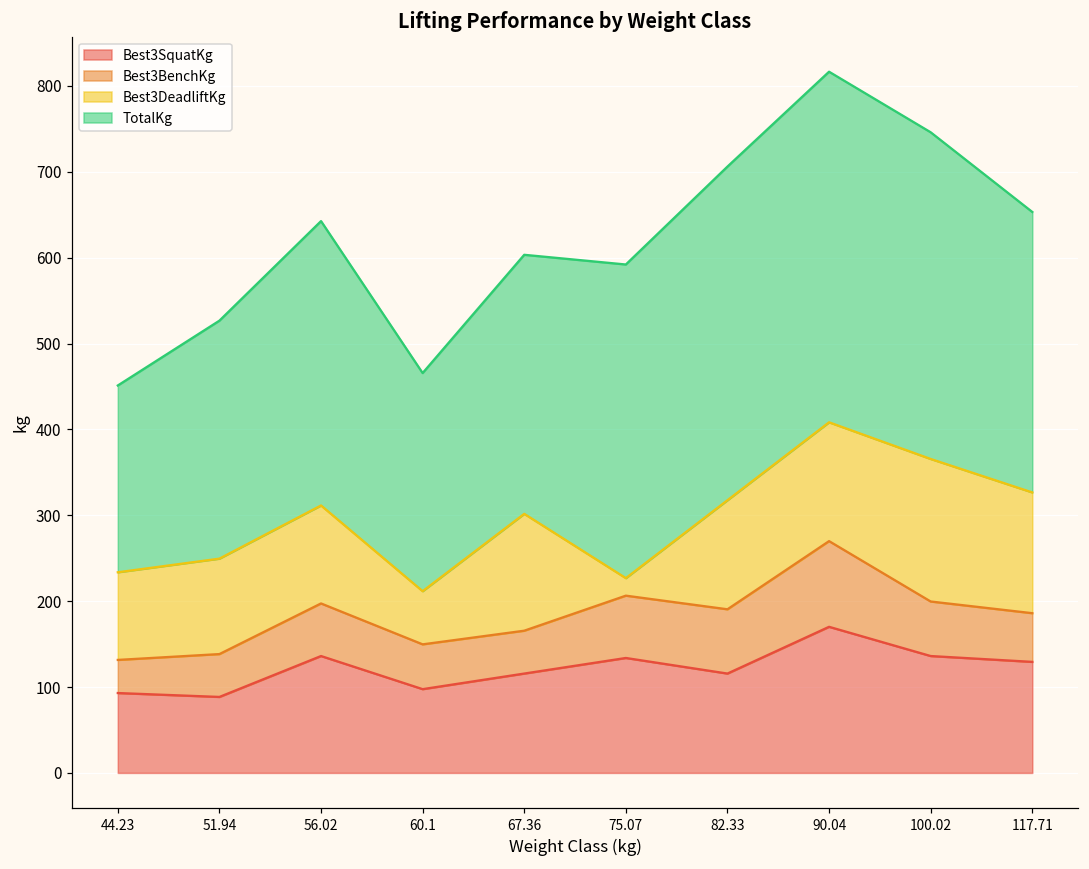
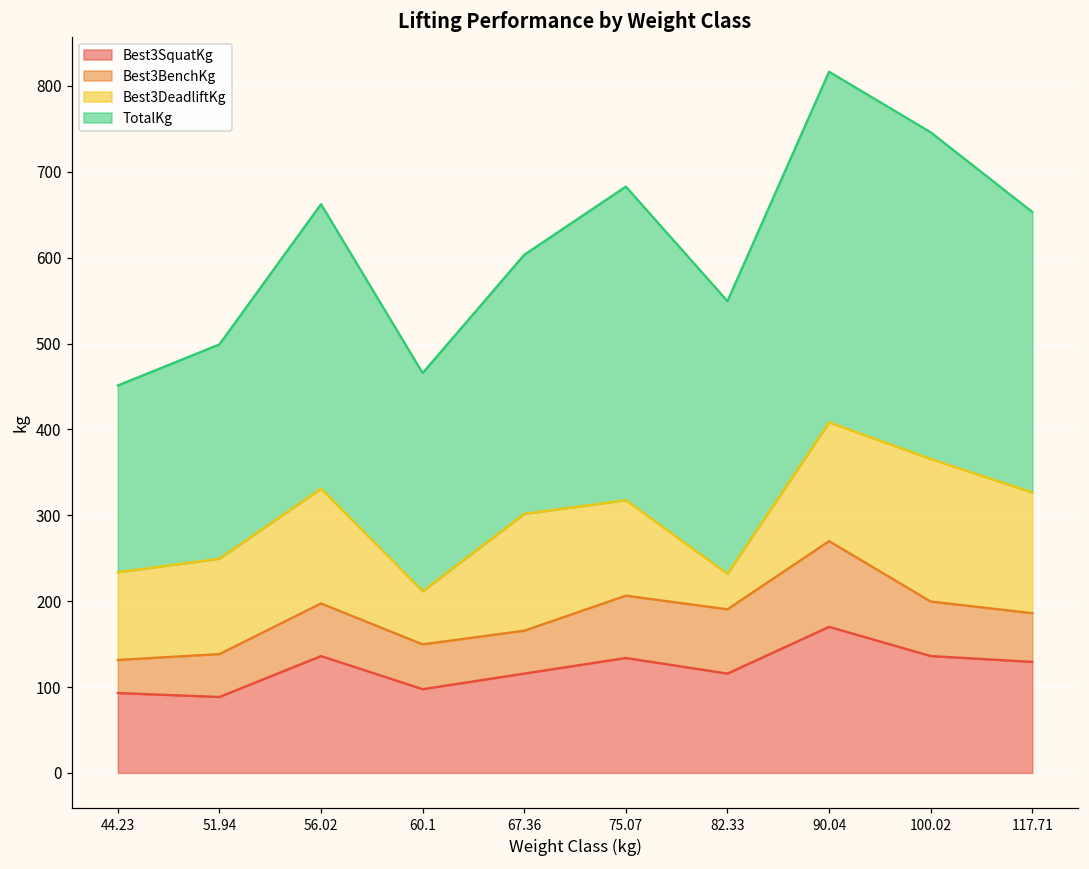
  {
    "Best3DeadliftKg": {
      "44.23": 100,
      "51.94": 110,
-     "56.02": 110,
+     "56.02": 130,
      "60.1": 60,
      "67.36": 140,
-     "75.07": 20,
-     "82.33": 130,
+     "75.07": 110,
+     "82.33": 40,
      "90.04": 140,
      "100.02": 170,
      "117.71": 140
    },
    "TotalKg": {
      "44.23": 220,
-     "51.94": 280,
+     "51.94": 250,
      "56.02": 330,
      "60.1": 250,
      "67.36": 300,
      "75.07": 370,
-     "82.33": 390,
+     "82.33": 320,
      "90.04": 410,
      "100.02": 380,
      "117.71": 330
    }
  }
